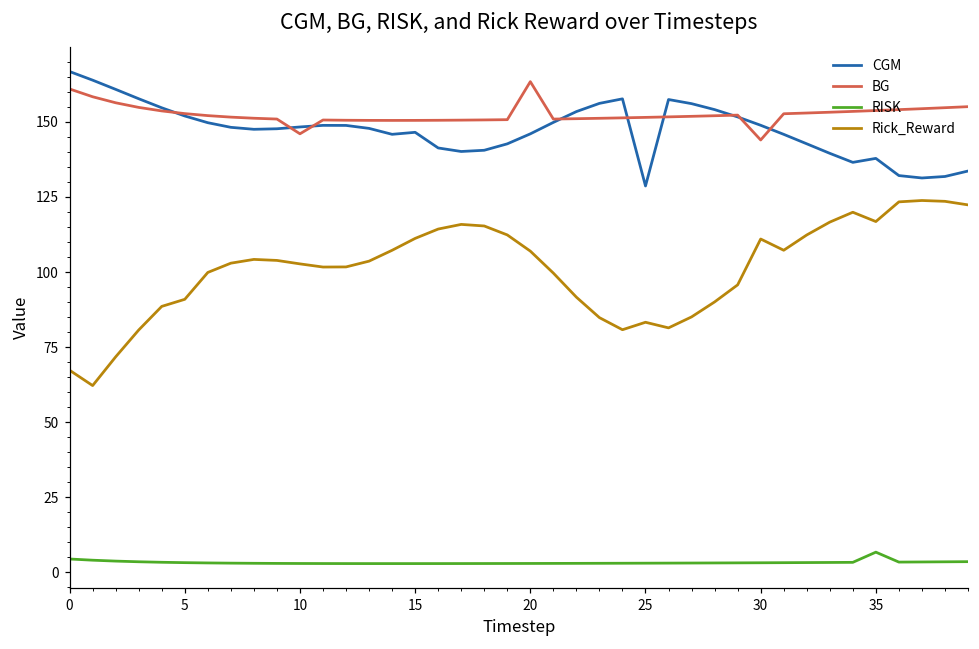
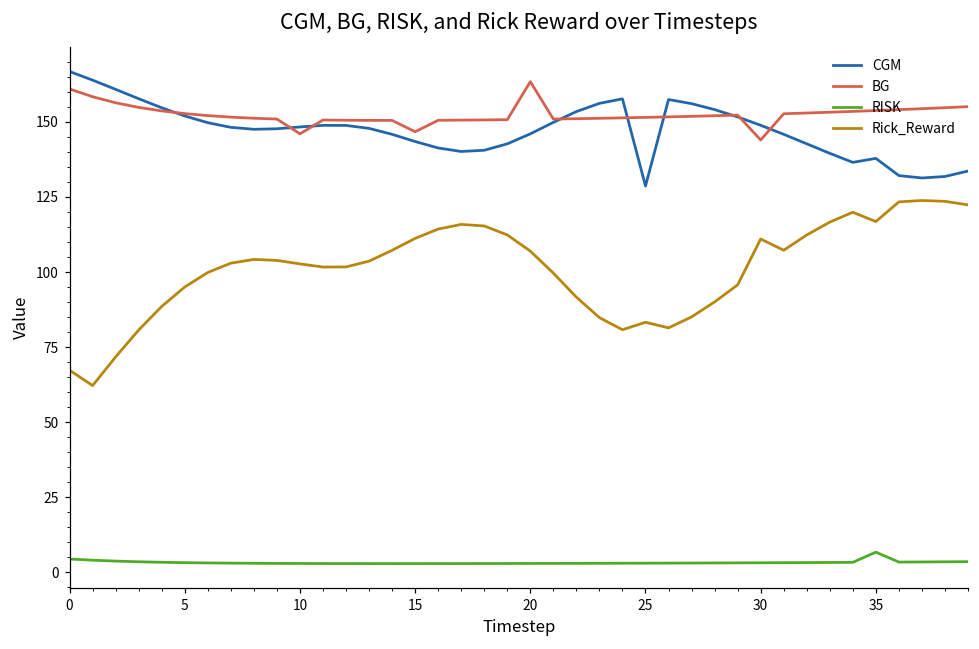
  {
    "CGM": {
      "0": 167,
      "10": 148,
-     "15": 147,
+     "15": 143,
      "20": 146,
      "25": 129,
      "30": 149,
      "35": 138
    },
    "BG": {
      "0": 161,
      "10": 146,
-     "15": 150,
+     "15": 147,
      "20": 163,
      "25": 151,
      "30": 144,
      "35": 154
    },
    "RISK": {
      "0": 4,
      "5": 3,
      "10": 3,
      "15": 3,
      "20": 3,
      "25": 3,
      "30": 3,
      "35": 7
    },
    "Rick_Reward": {
      "0": 67,
-     "5": 91,
+     "5": 95,
      "10": 103,
      "15": 111,
      "20": 107,
      "25": 83,
      "30": 111,
      "35": 117
    }
  }
